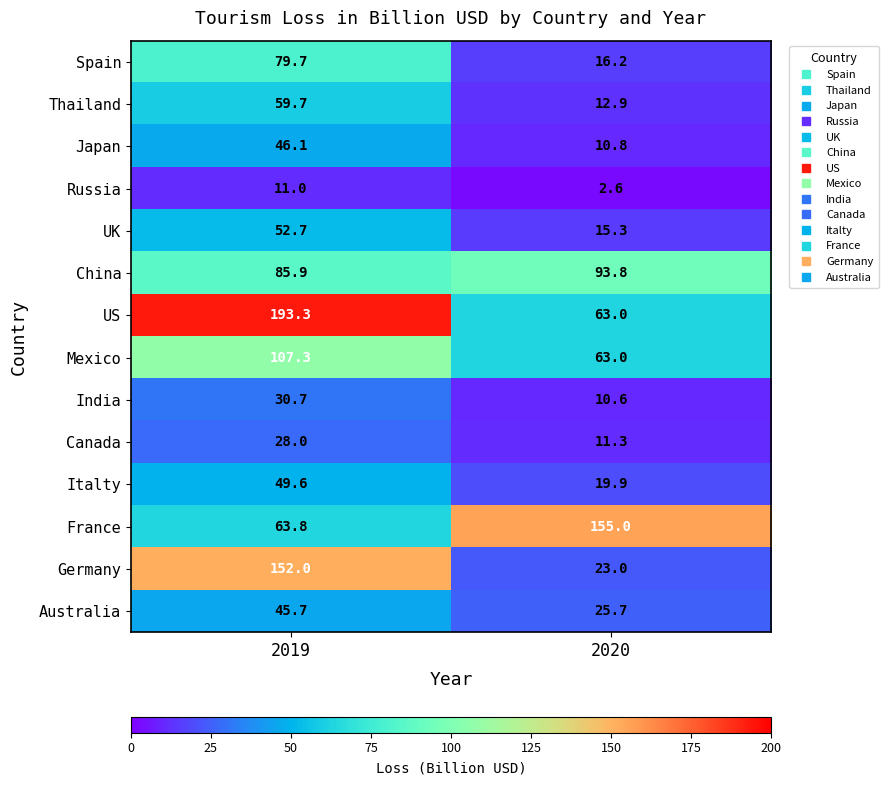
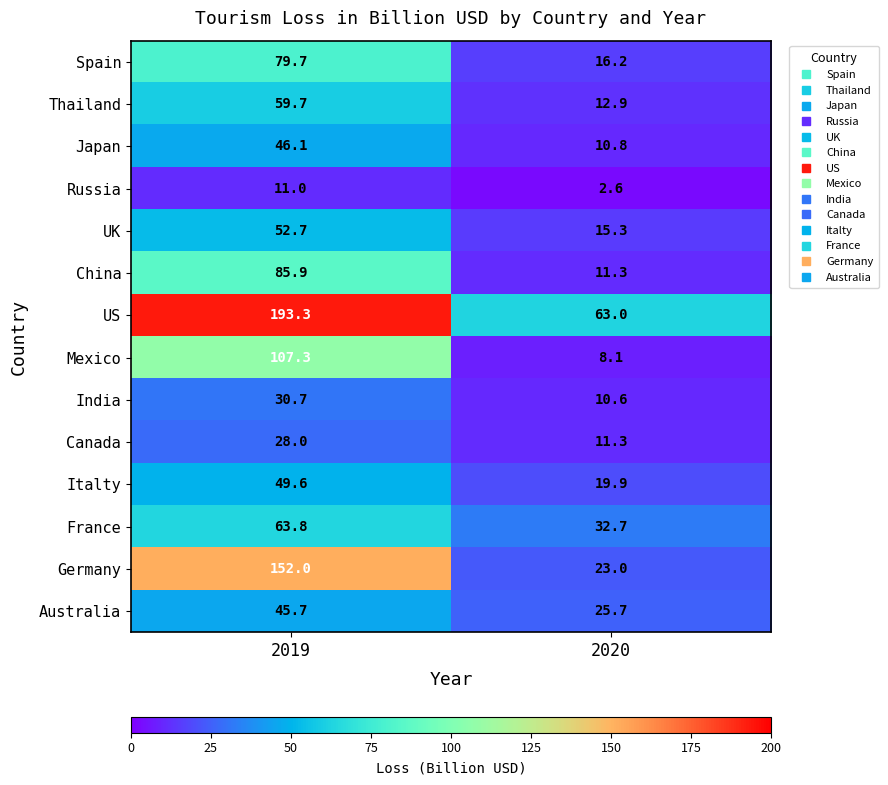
  {
    "Spain": {
      "2019": 79.7,
      "2020": 16.2
    },
    "Thailand": {
      "2019": 59.7,
      "2020": 12.9
    },
    "Japan": {
      "2019": 46.1,
      "2020": 10.8
    },
    "Russia": {
      "2019": 11.0,
      "2020": 2.6
    },
    "UK": {
      "2019": 52.7,
      "2020": 15.3
    },
    "China": {
      "2019": 85.9,
-     "2020": 93.8
+     "2020": 11.3
    },
    "US": {
      "2019": 193.3,
      "2020": 63.0
    },
    "Mexico": {
      "2019": 107.3,
-     "2020": 63.0
+     "2020": 8.1
    },
    "India": {
      "2019": 30.7,
      "2020": 10.6
    },
    "Canada": {
      "2019": 28.0,
      "2020": 11.3
    },
    "Italty": {
      "2019": 49.6,
      "2020": 19.9
    },
    "France": {
      "2019": 63.8,
-     "2020": 155.0
+     "2020": 32.7
    },
    "Germany": {
      "2019": 152.0,
      "2020": 23.0
    },
    "Australia": {
      "2019": 45.7,
      "2020": 25.7
    }
  }
